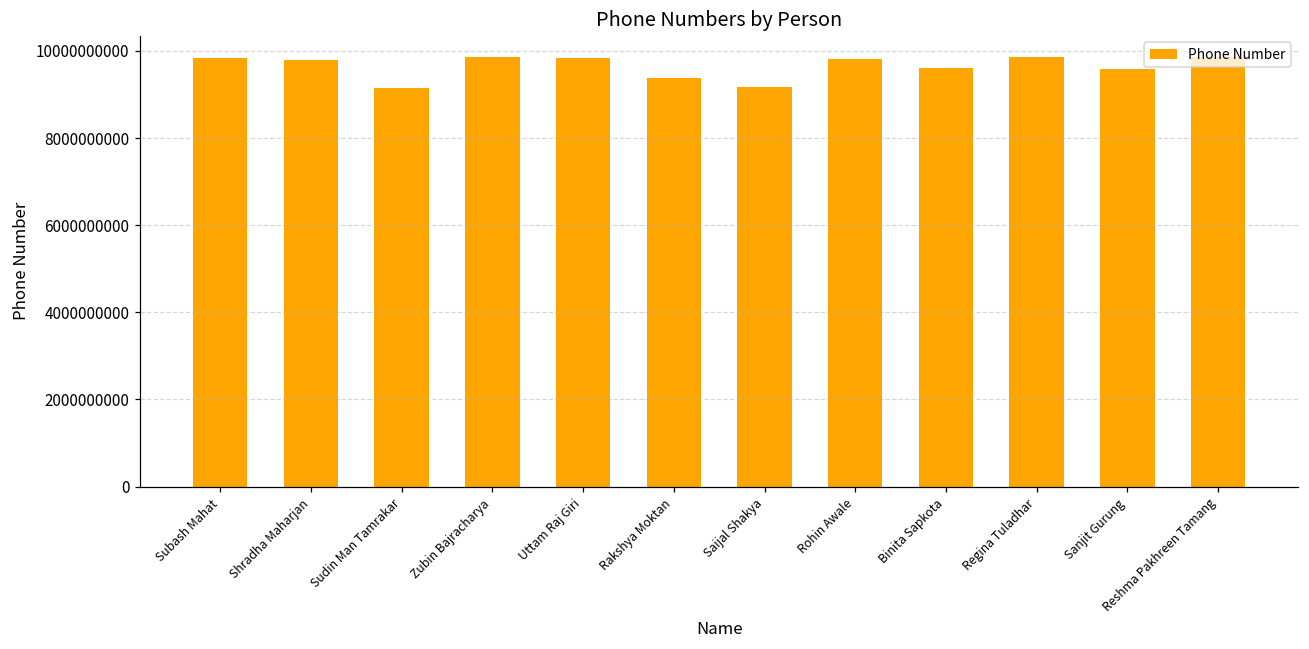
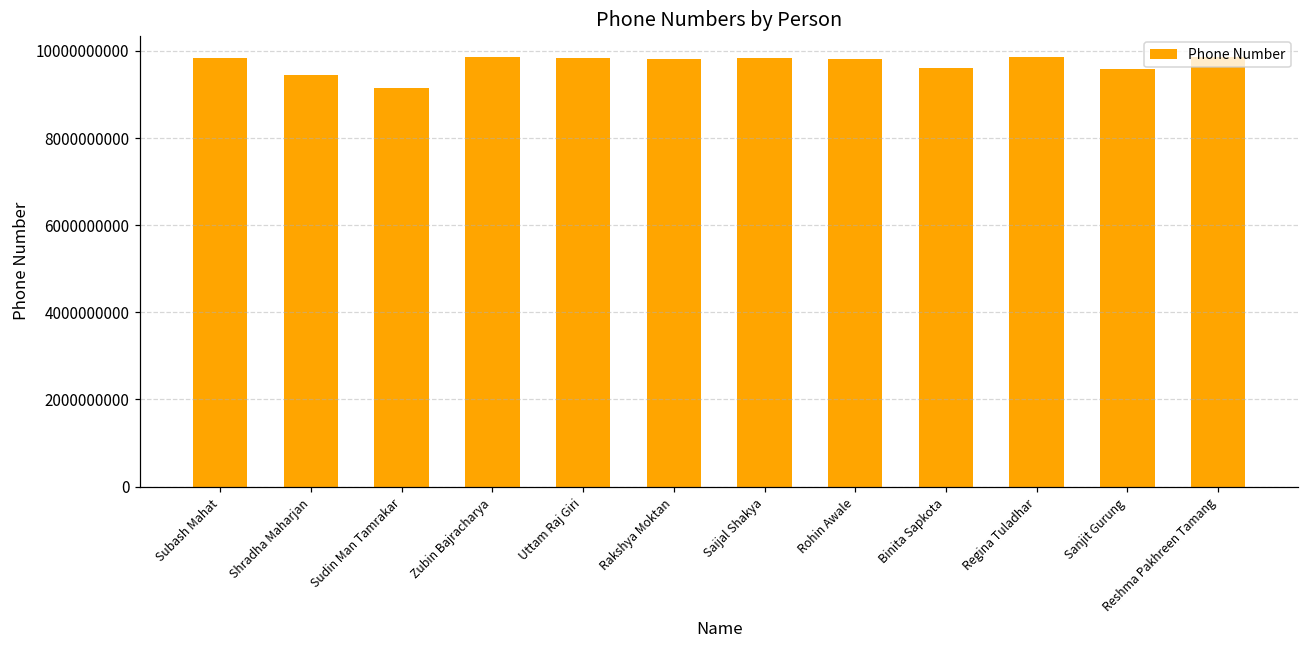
  {
    "Subash Mahat": 9800000000,
-   "Shradha Maharjan": 9800000000,
+   "Shradha Maharjan": 9400000000,
    "Sudin Man Tamrakar": 9200000000,
    "Zubin Bajracharya": 9900000000,
    "Uttam Raj Giri": 9800000000,
-   "Rakshya Moktan": 9400000000,
-   "Saijal Shakya": 9200000000,
+   "Rakshya Moktan": 9800000000,
+   "Saijal Shakya": 9800000000,
    "Rohin Awale": 9800000000,
    "Binita Sapkota": 9600000000,
    "Regina Tuladhar": 9900000000,
    "Sanjit Gurung": 9600000000
  }
